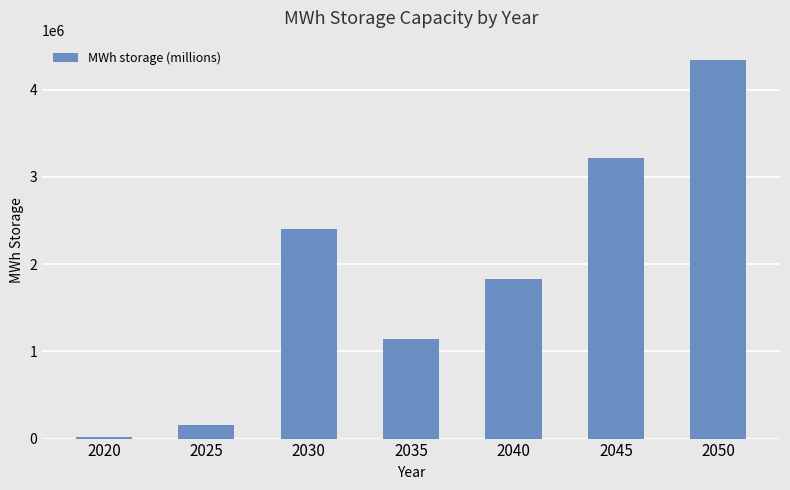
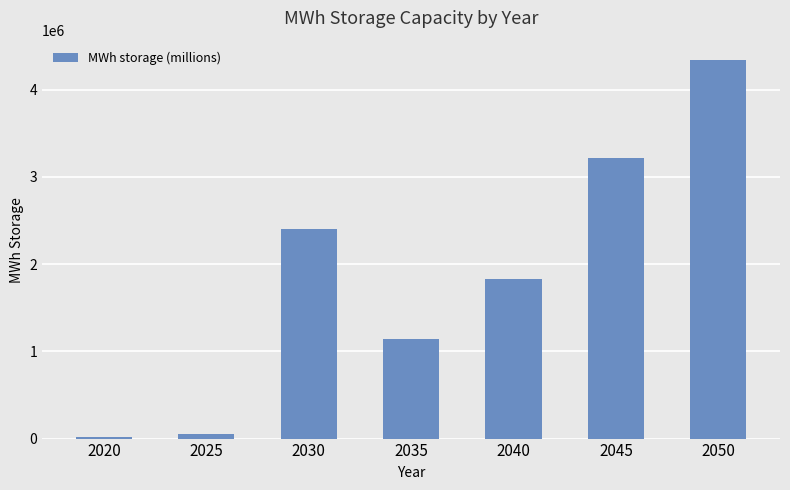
  {
-   "2025": 200000,
+   "2025": 0,
    "2030": 2400000,
    "2035": 1100000,
    "2040": 1800000,
    "2045": 3200000,
    "2050": 4300000
  }
